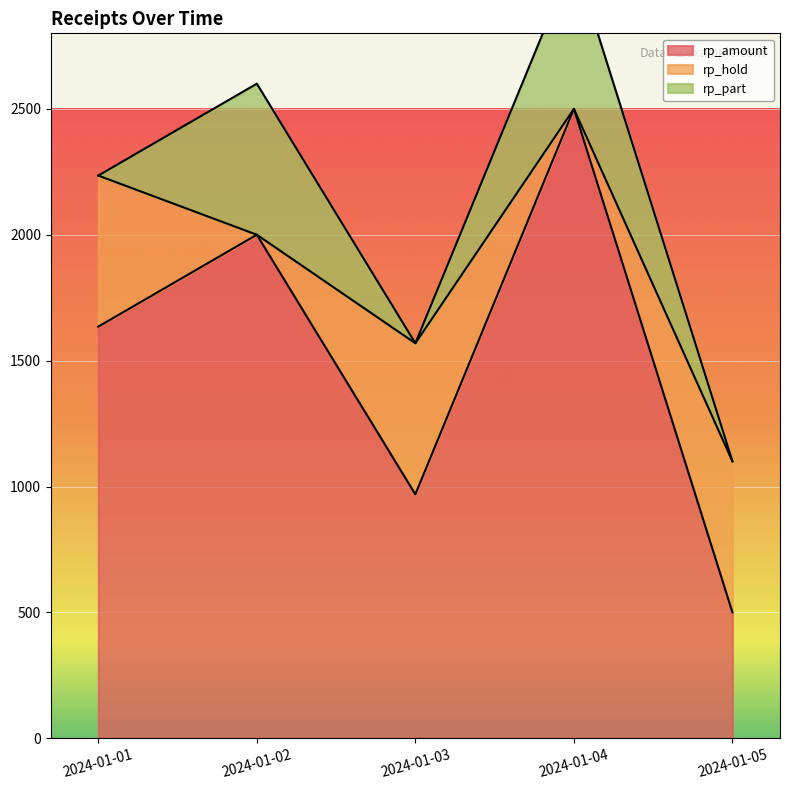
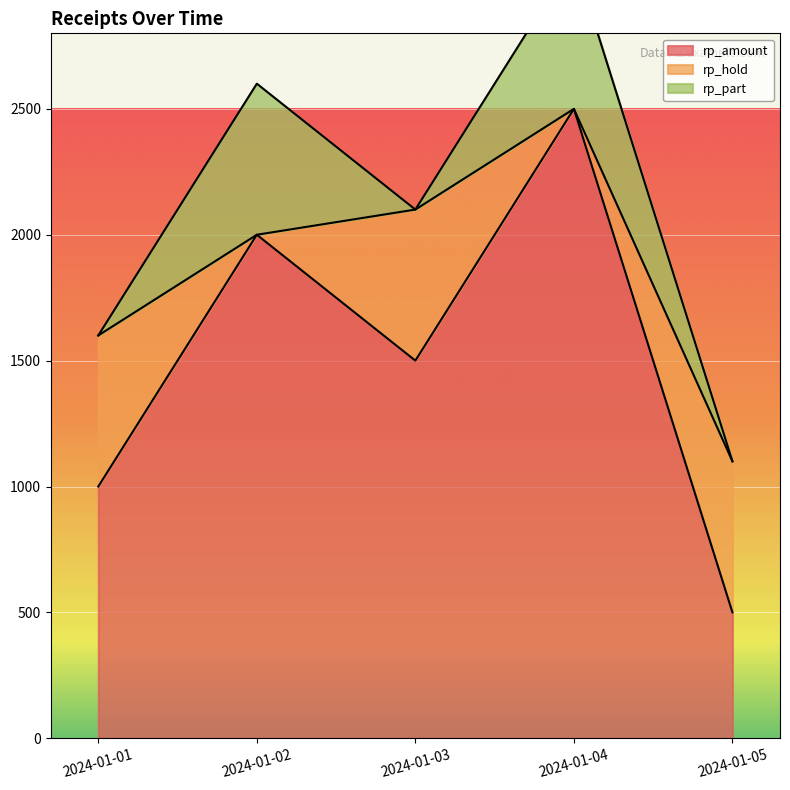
  {
    "rp_amount": {
-     "2024-01-01": 1640,
-     "2024-01-03": 970,
+     "2024-01-01": 1000,
+     "2024-01-03": 1500,
      "2024-01-05": 500
    },
    "rp_part": {
      "2024-01-02": 600
    }
  }
